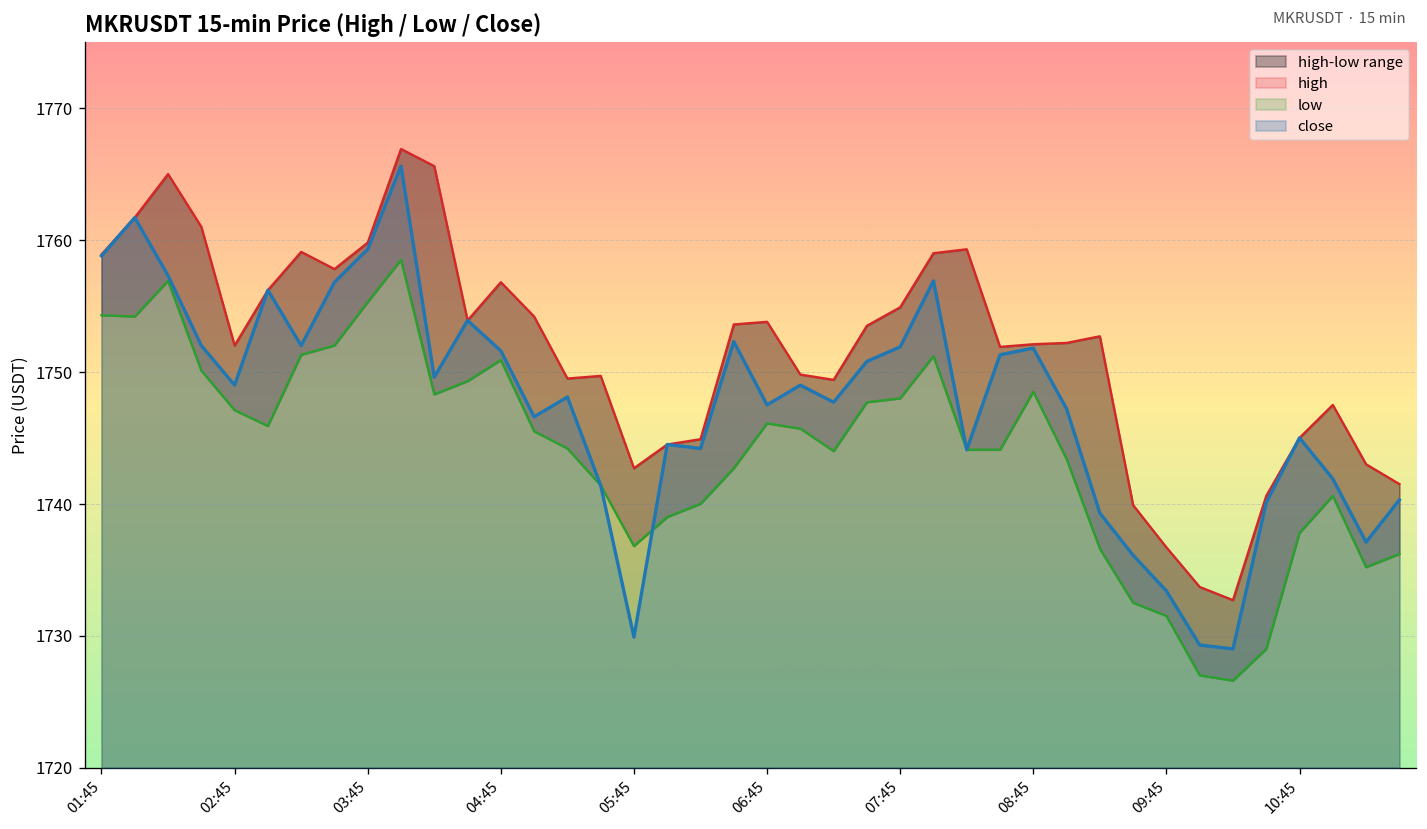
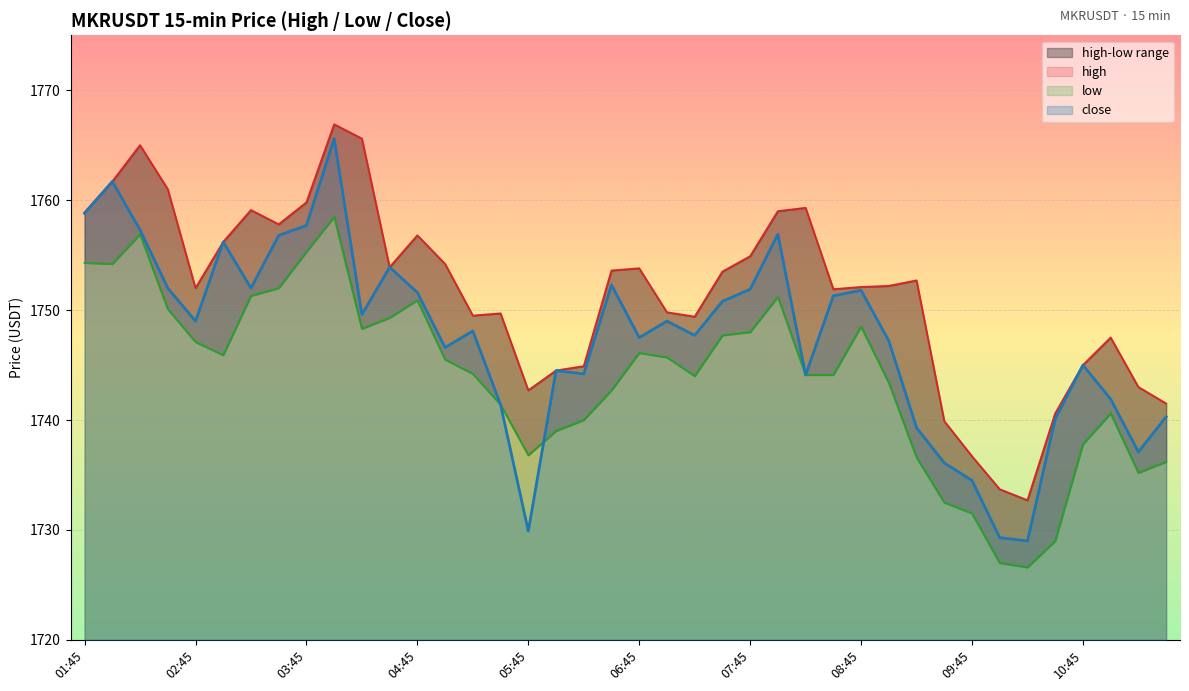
  {
    "high": {
      "02:45": 1752.0,
      "03:45": 1759.8,
      "04:45": 1756.8,
      "05:45": 1742.7,
      "06:45": 1753.8,
      "07:45": 1754.9,
      "08:45": 1752.1,
      "09:45": 1736.7
    },
    "low": {
      "01:45": 1754.3,
      "02:45": 1747.1,
      "03:45": 1755.3,
      "04:45": 1750.9,
      "05:45": 1736.8,
      "06:45": 1746.1,
      "07:45": 1748.0,
      "08:45": 1748.5,
      "09:45": 1731.5,
      "10:45": 1737.8
    },
    "close": {
      "02:45": 1749.0,
-     "03:45": 1759.3,
+     "03:45": 1757.7,
      "04:45": 1751.6,
      "05:45": 1729.9,
      "06:45": 1747.5,
      "07:45": 1751.9,
      "08:45": 1751.8,
-     "09:45": 1733.4
+     "09:45": 1734.5
    }
  }
